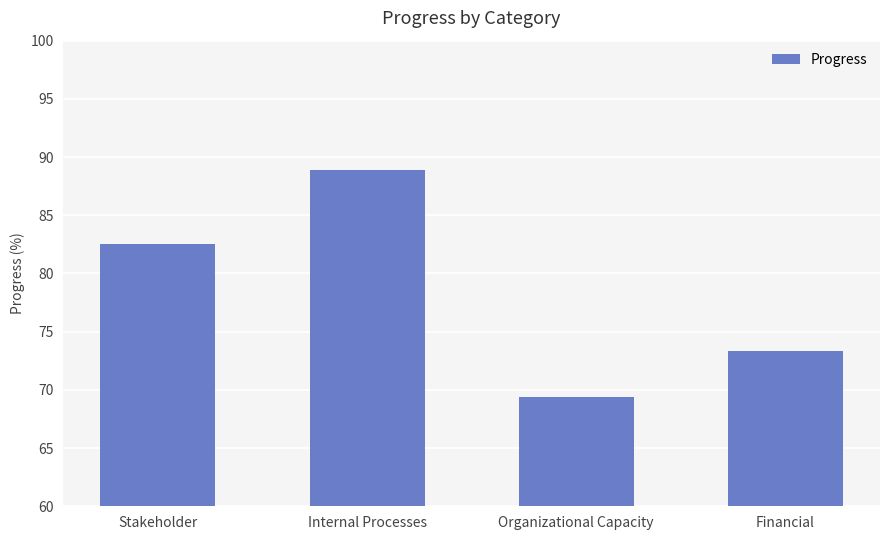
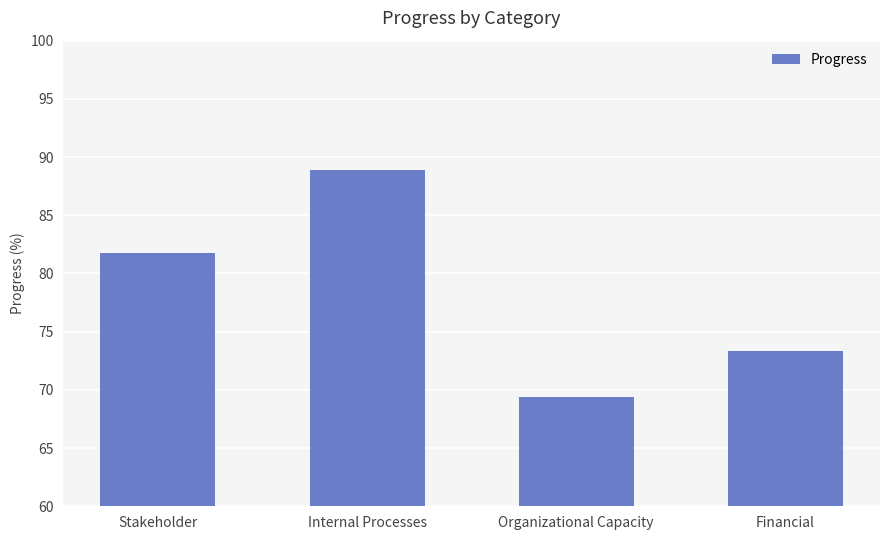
  {
-   "Stakeholder": 82.5,
+   "Stakeholder": 81.8,
    "Internal Processes": 88.9,
    "Organizational Capacity": 69.4,
    "Financial": 73.3
  }
